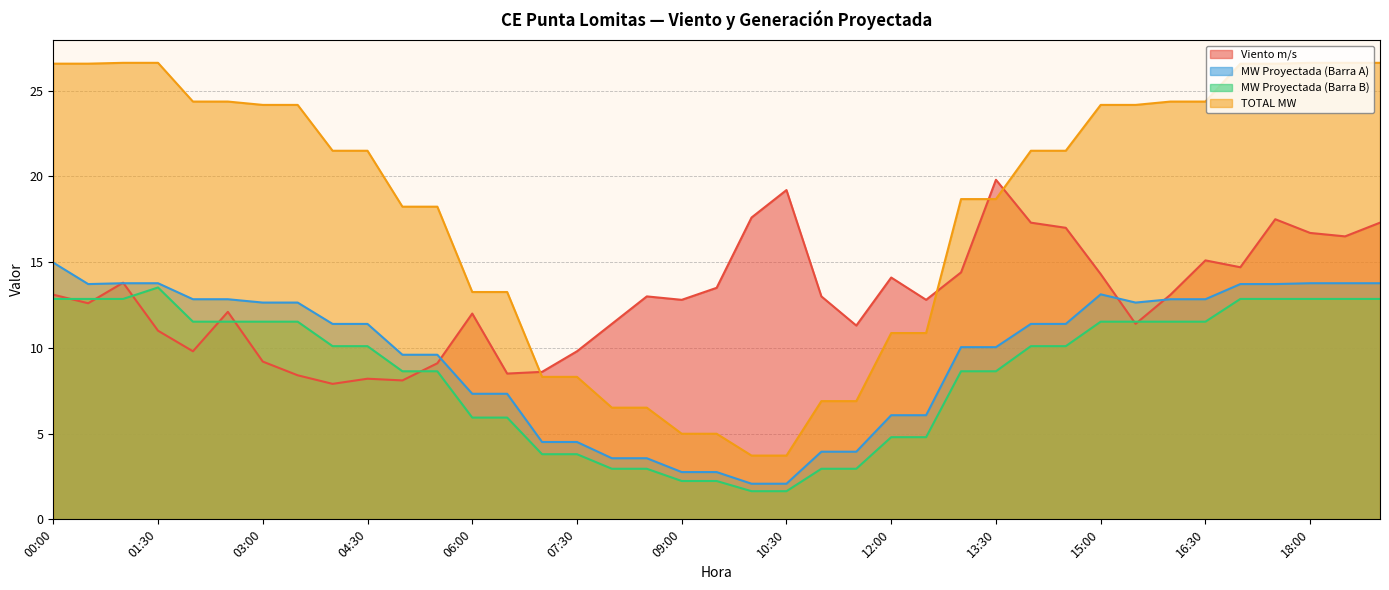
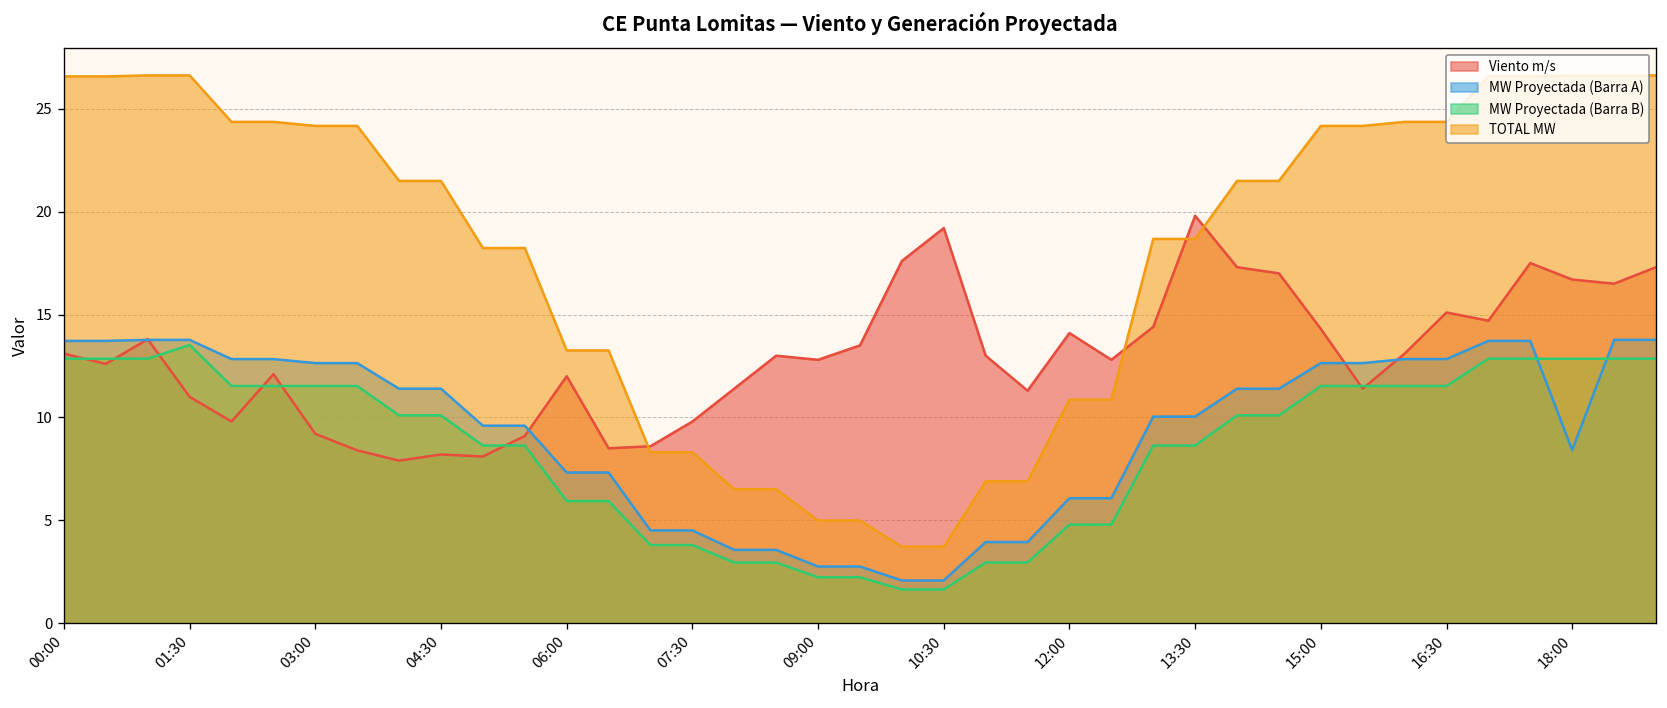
  {
    "Viento m/s": {
      "00:00": 13.1,
      "01:30": 11.0,
      "03:00": 9.2,
      "04:30": 8.2,
      "06:00": 12.0,
      "07:30": 9.8,
      "09:00": 12.8,
      "10:30": 19.2,
      "12:00": 14.1,
      "13:30": 19.8,
      "15:00": 14.3,
      "16:30": 15.1,
      "18:00": 16.7
    },
    "MW Proyectada (Barra A)": {
-     "00:00": 15.0,
+     "00:00": 13.7,
      "01:30": 13.8,
      "03:00": 12.6,
      "04:30": 11.4,
      "06:00": 7.3,
      "07:30": 4.5,
      "09:00": 2.8,
      "10:30": 2.1,
      "12:00": 6.1,
      "13:30": 10.0,
-     "15:00": 13.1,
+     "15:00": 12.6,
      "16:30": 12.8,
-     "18:00": 13.8
+     "18:00": 8.4
    },
    "MW Proyectada (Barra B)": {
      "00:00": 12.9,
      "01:30": 13.5,
      "03:00": 11.5,
      "04:30": 10.1,
      "06:00": 5.9,
      "07:30": 3.8,
      "09:00": 2.2,
      "10:30": 1.6,
      "12:00": 4.8,
      "13:30": 8.6,
      "15:00": 11.5,
      "16:30": 11.5,
      "18:00": 12.9
    },
    "TOTAL MW": {
      "00:00": 26.6,
      "01:30": 26.6,
      "03:00": 24.2,
      "04:30": 21.5,
      "06:00": 13.3,
      "07:30": 8.3,
      "09:00": 5.0,
      "10:30": 3.7,
      "12:00": 10.9,
      "13:30": 18.7,
      "15:00": 24.2,
      "16:30": 24.4
    }
  }
